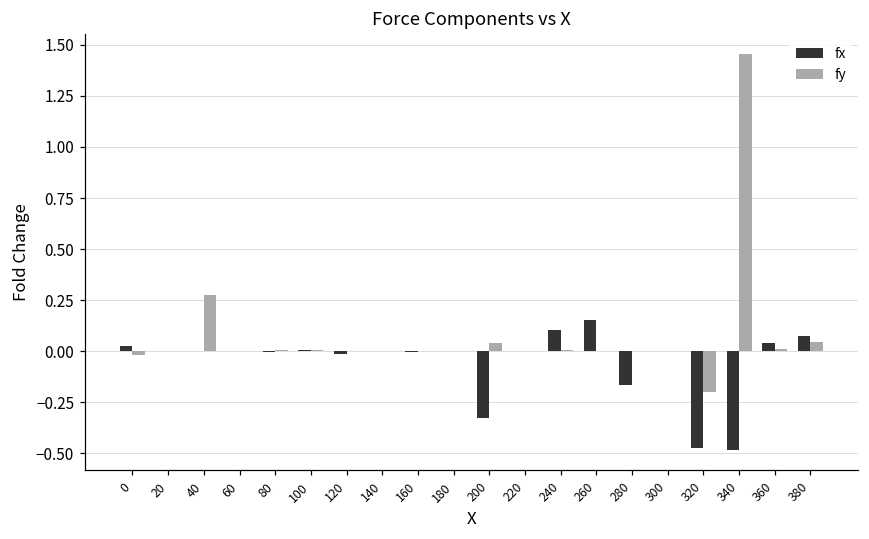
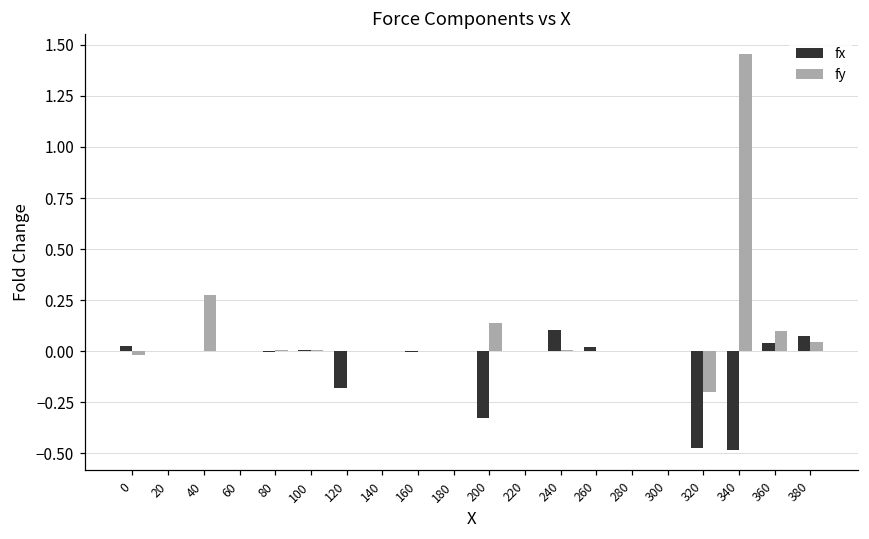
  {
    "fx": {
      "0": 0.02,
-     "120": -0.01,
+     "120": -0.18,
      "200": -0.33,
      "240": 0.11,
-     "260": 0.15,
-     "280": -0.16,
+     "260": 0.02,
+     "280": 0.00,
      "320": -0.47,
      "340": -0.49,
      "360": 0.04,
      "380": 0.07
    },
    "fy": {
      "0": -0.02,
      "40": 0.27,
-     "200": 0.04,
+     "200": 0.14,
      "320": -0.20,
      "340": 1.45,
-     "360": 0.01,
+     "360": 0.10,
      "380": 0.04
    }
  }
